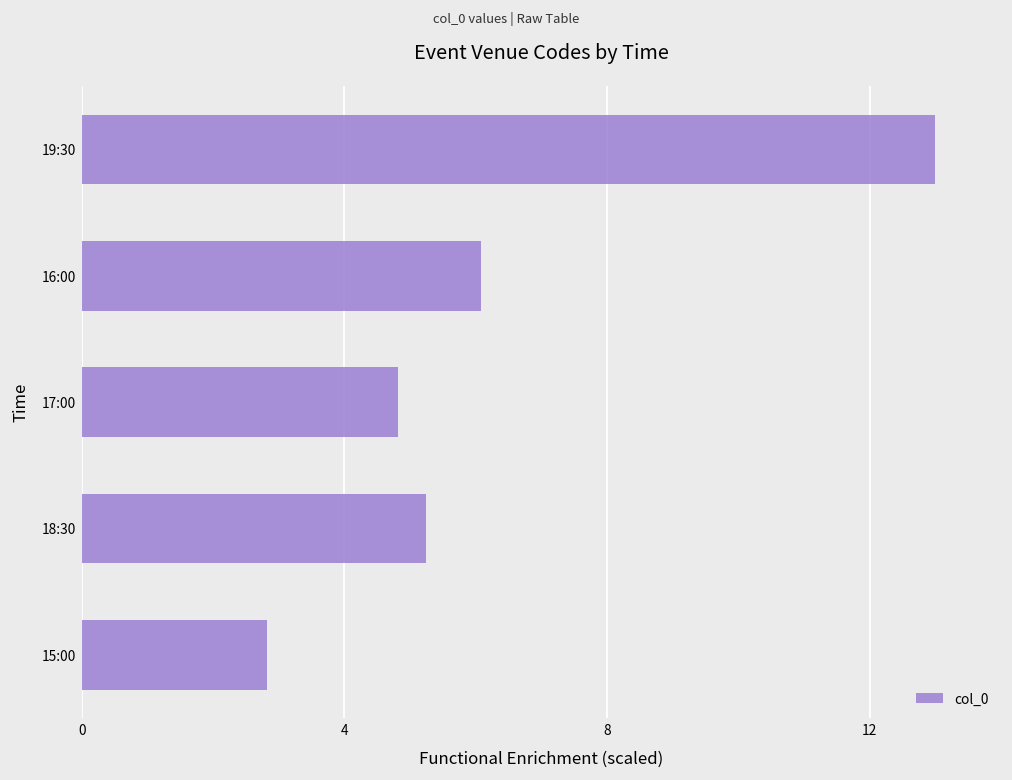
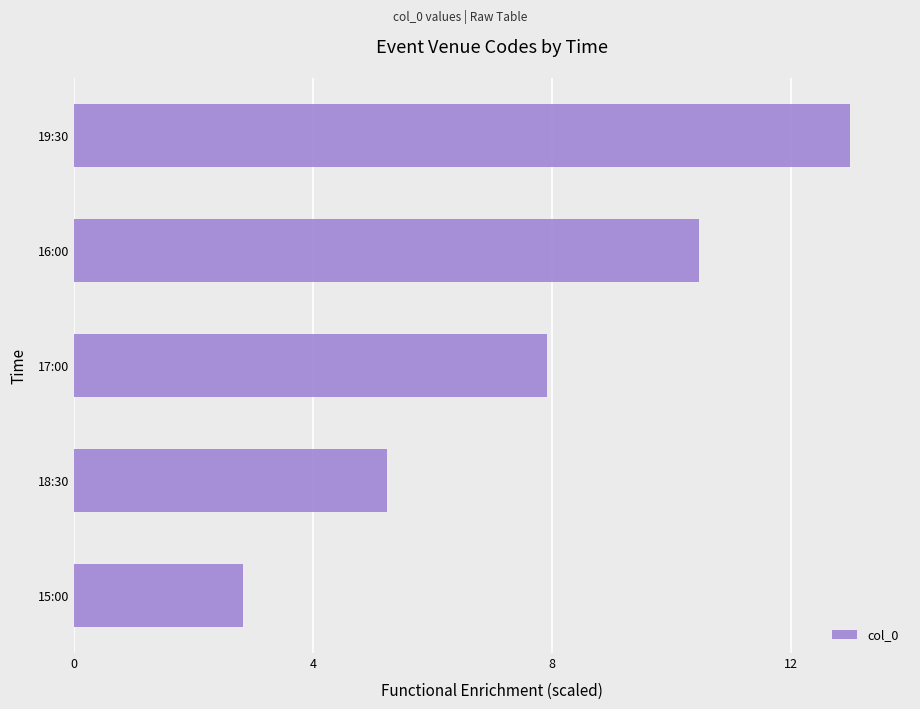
  {
    "19:30": 13.0,
-   "16:00": 6.1,
-   "17:00": 4.8,
+   "16:00": 10.5,
+   "17:00": 7.9,
    "18:30": 5.2,
    "15:00": 2.8
  }
